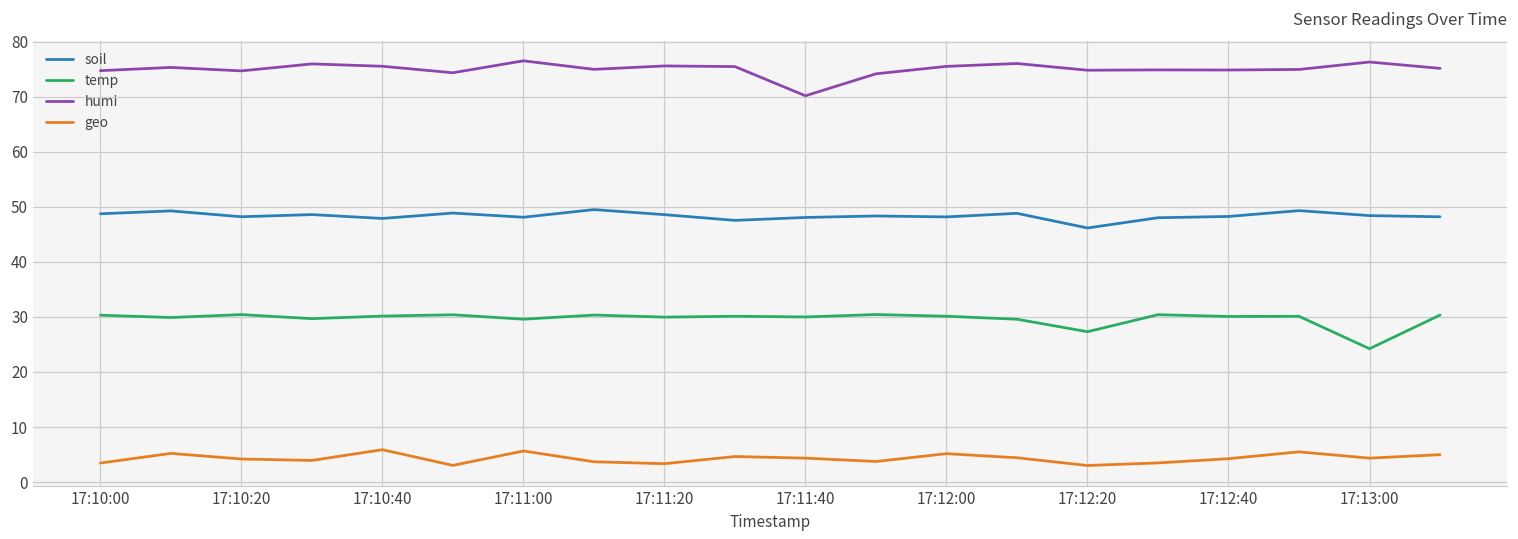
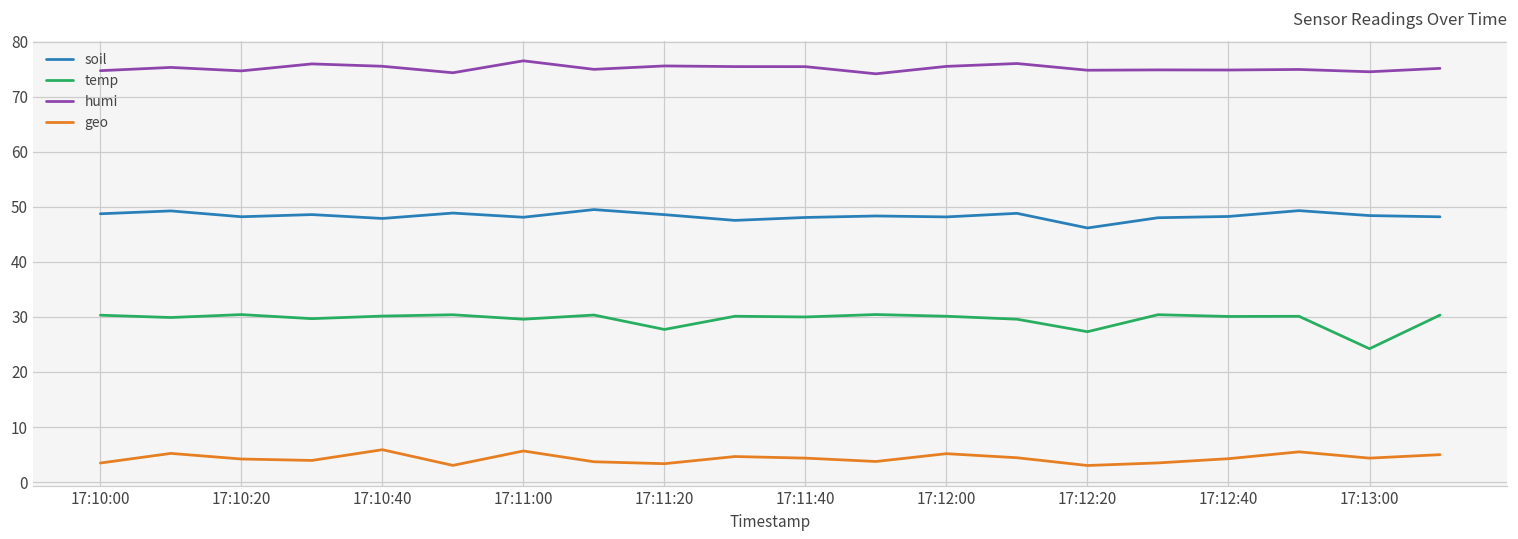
  {
    "soil": {
      "17:10:00": 49,
      "17:10:20": 48,
      "17:10:40": 48,
      "17:11:00": 48,
      "17:11:20": 49,
      "17:11:40": 48,
      "17:12:00": 48,
      "17:12:20": 46,
      "17:12:40": 48,
      "17:13:00": 48
    },
    "temp": {
      "17:10:00": 30,
      "17:10:20": 30,
      "17:10:40": 30,
      "17:11:00": 30,
-     "17:11:20": 30,
+     "17:11:20": 28,
      "17:11:40": 30,
      "17:12:00": 30,
      "17:12:20": 27,
      "17:12:40": 30,
      "17:13:00": 24
    },
    "humi": {
      "17:10:00": 75,
      "17:10:20": 75,
      "17:10:40": 76,
      "17:11:00": 77,
      "17:11:20": 76,
-     "17:11:40": 70,
+     "17:11:40": 75,
      "17:12:00": 76,
      "17:12:20": 75,
      "17:12:40": 75,
-     "17:13:00": 76
+     "17:13:00": 75
    },
    "geo": {
      "17:10:00": 3,
      "17:10:20": 4,
      "17:10:40": 6,
      "17:11:00": 6,
      "17:11:20": 3,
      "17:11:40": 4,
      "17:12:00": 5,
      "17:12:20": 3,
      "17:12:40": 4,
      "17:13:00": 4
    }
  }
